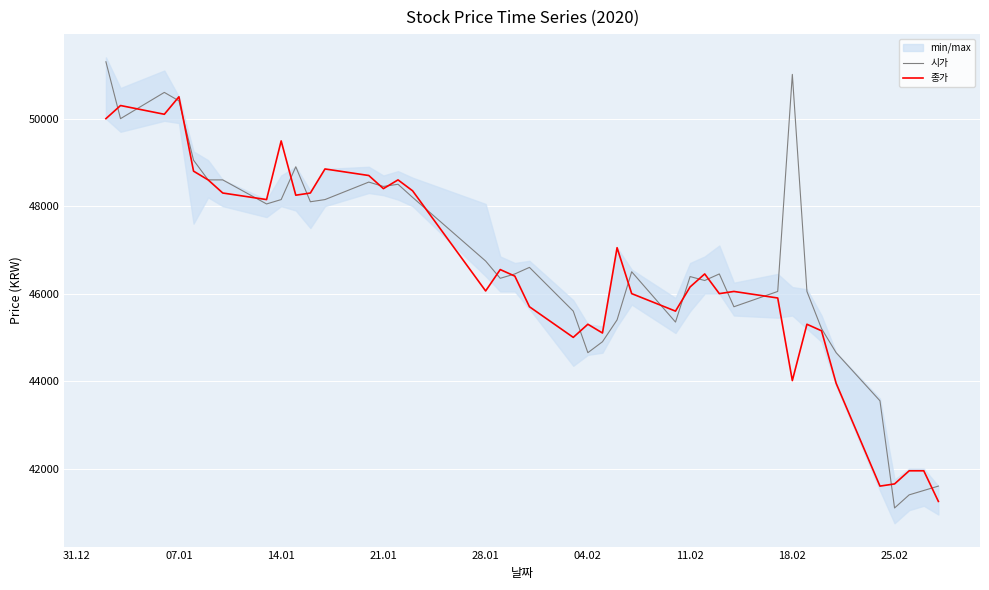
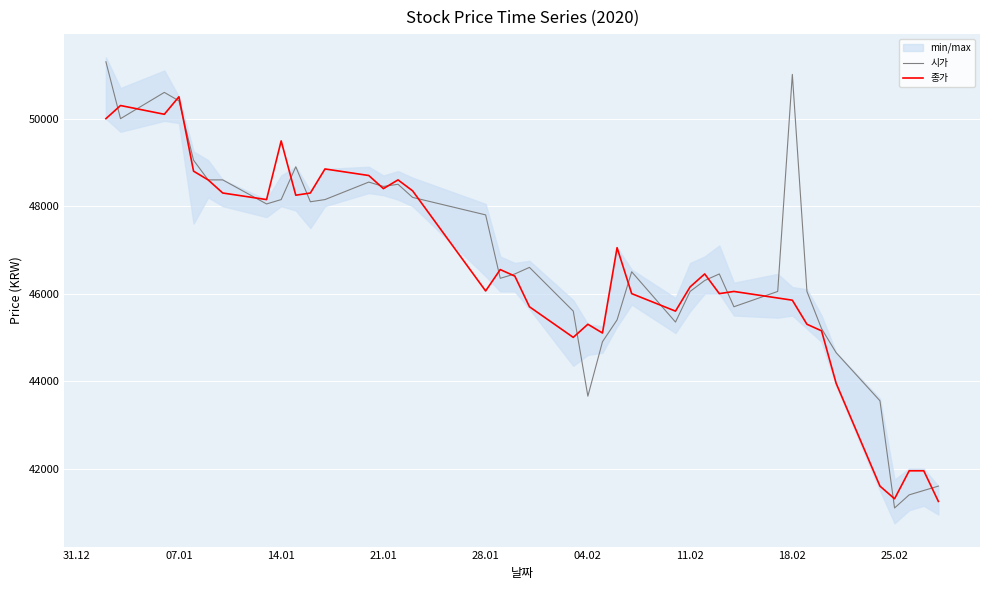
  {
    "시가": {
      "07.01": 50400,
      "14.01": 48200,
-     "28.01": 46700,
-     "04.02": 44700,
-     "11.02": 46400,
+     "28.01": 47800,
+     "04.02": 43700,
+     "11.02": 46100,
      "18.02": 51000,
      "25.02": 41100
    },
    "종가": {
      "14.01": 49500,
      "28.01": 46100,
      "11.02": 46200,
-     "18.02": 44000,
-     "25.02": 41700
+     "18.02": 45900,
+     "25.02": 41300
    }
  }
